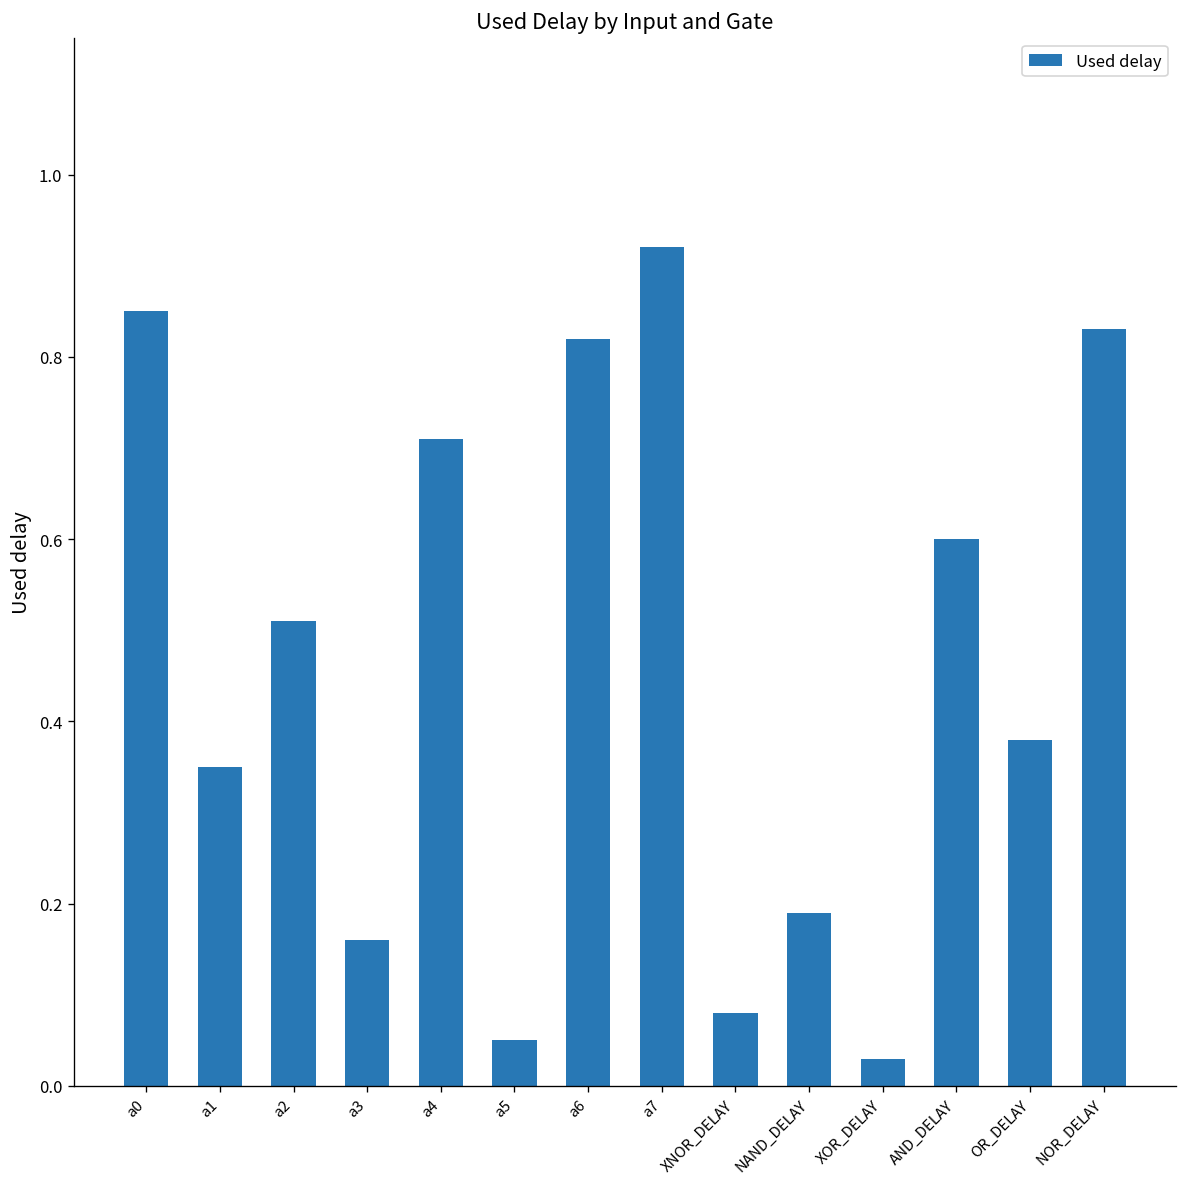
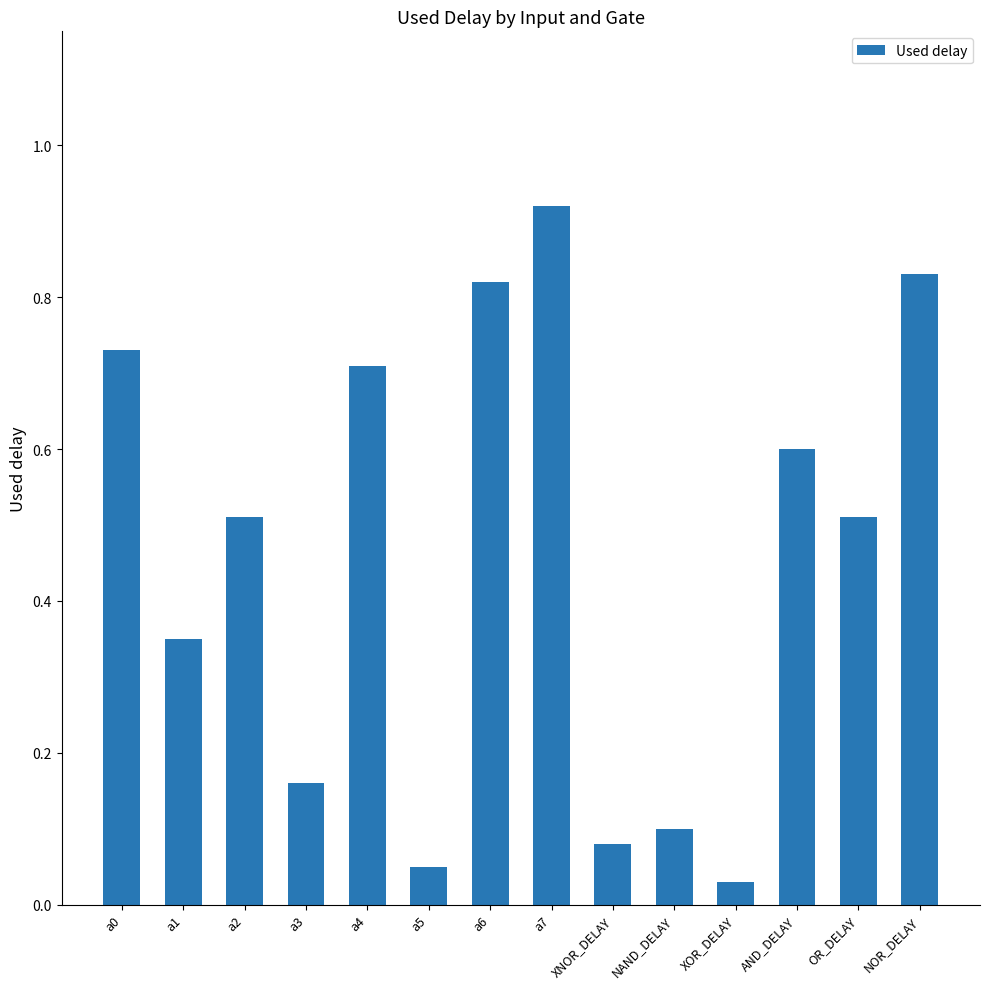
  {
-   "a0": 0.85,
+   "a0": 0.73,
    "a1": 0.35,
    "a2": 0.51,
    "a3": 0.16,
    "a4": 0.71,
    "a5": 0.05,
    "a6": 0.82,
    "a7": 0.92,
    "XNOR_DELAY": 0.08,
-   "NAND_DELAY": 0.19,
+   "NAND_DELAY": 0.10,
    "XOR_DELAY": 0.03,
    "AND_DELAY": 0.60,
-   "OR_DELAY": 0.38,
+   "OR_DELAY": 0.51,
    "NOR_DELAY": 0.83
  }
